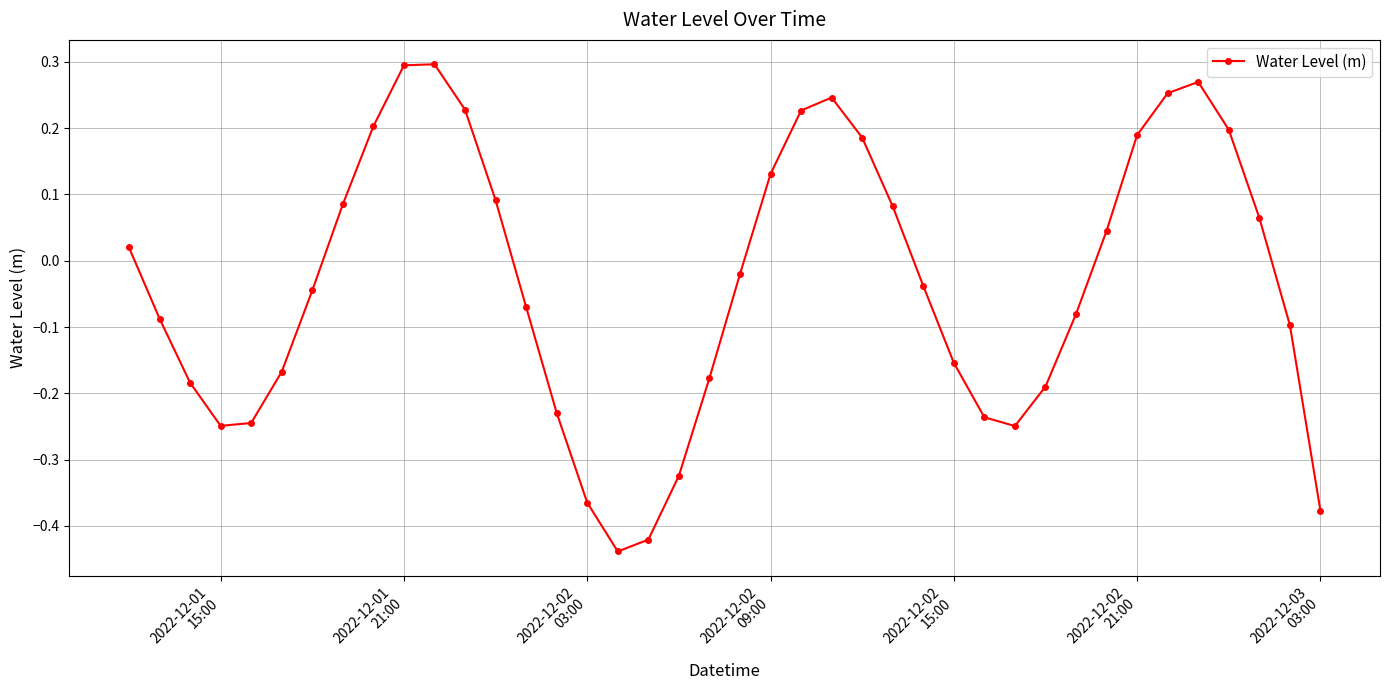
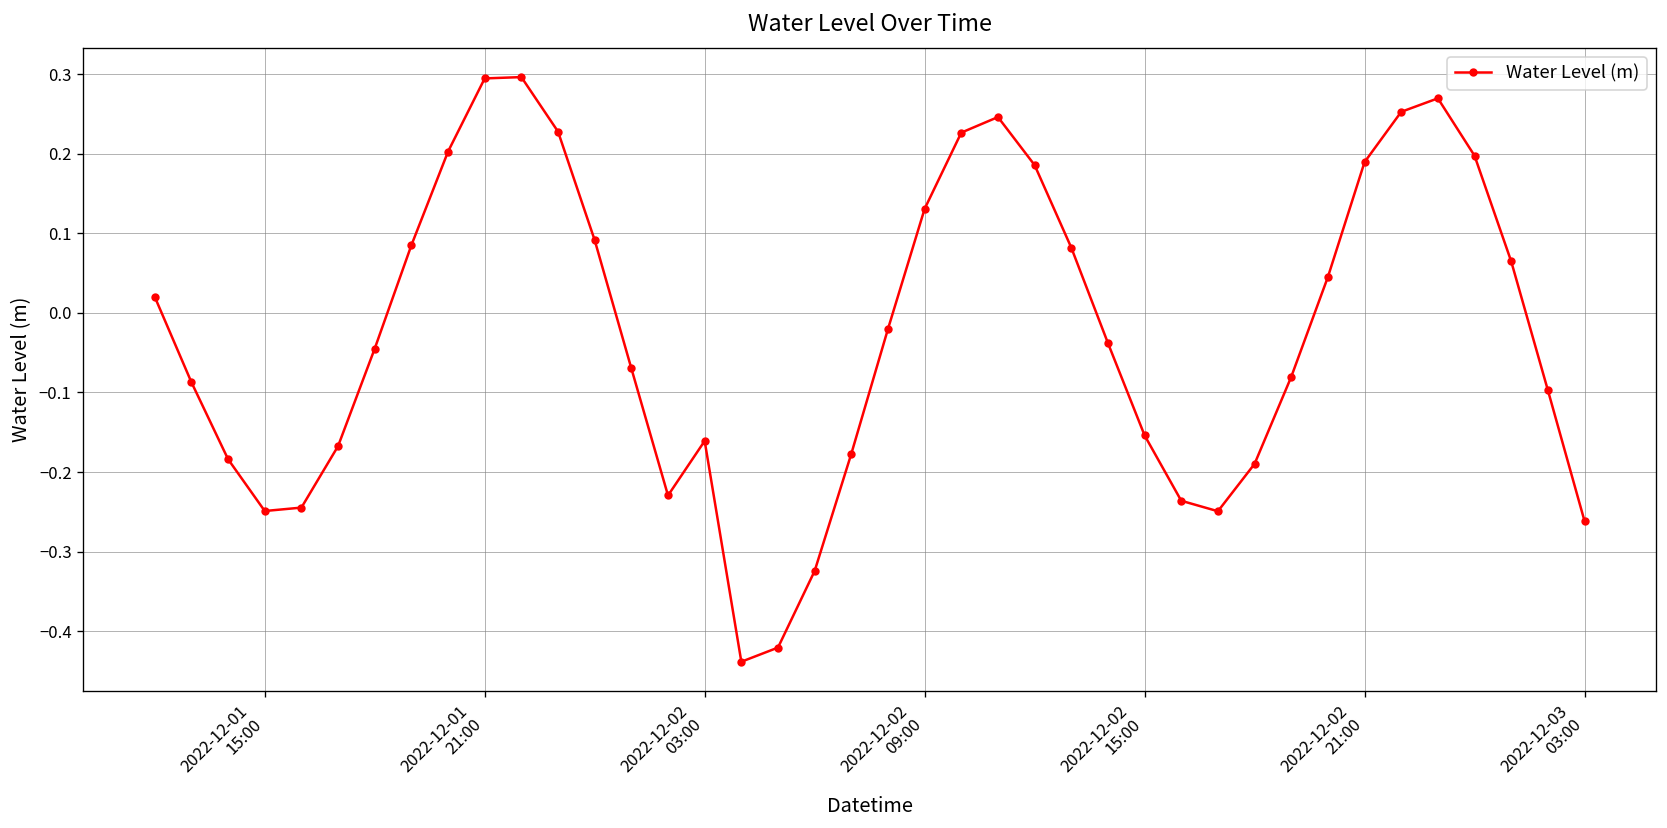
  {
    "2022-12-01 15:00": -0.25,
    "2022-12-01 21:00": 0.29,
-   "2022-12-02 03:00": -0.36,
+   "2022-12-02 03:00": -0.16,
    "2022-12-02 09:00": 0.13,
    "2022-12-02 15:00": -0.15,
    "2022-12-02 21:00": 0.19,
-   "2022-12-03 03:00": -0.38
+   "2022-12-03 03:00": -0.26
  }
